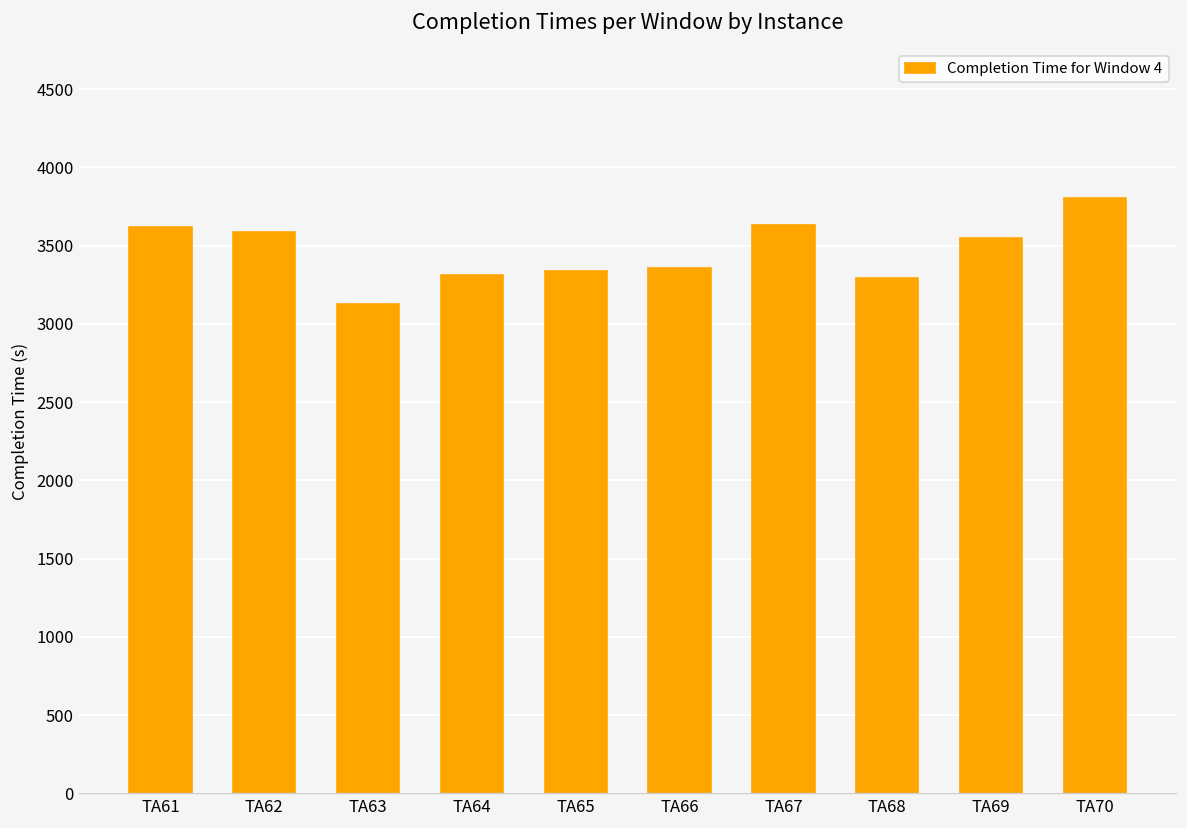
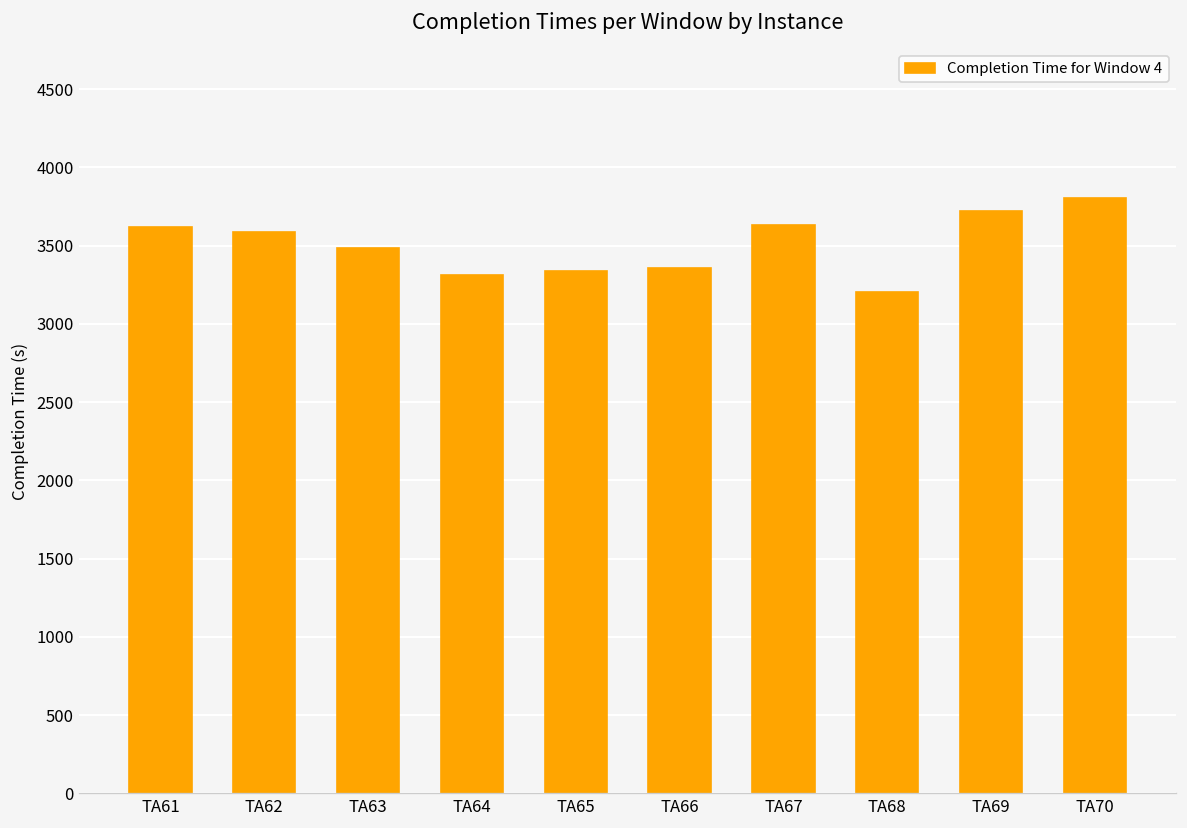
  {
    "TA61": 3620,
    "TA62": 3590,
-   "TA63": 3130,
+   "TA63": 3490,
    "TA64": 3310,
    "TA65": 3340,
    "TA66": 3360,
    "TA67": 3630,
-   "TA68": 3290,
-   "TA69": 3550,
+   "TA68": 3200,
+   "TA69": 3720,
    "TA70": 3810
  }
